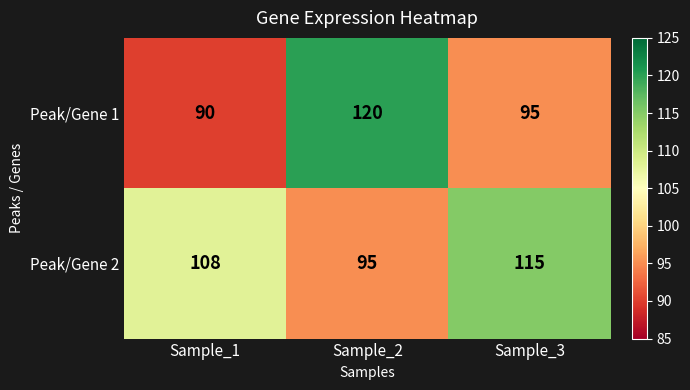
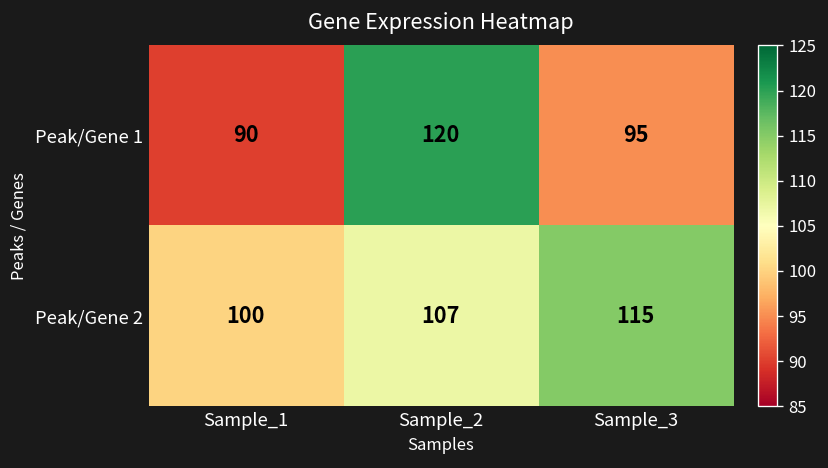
  {
    "Peak/Gene 1": {
      "Sample_1": 90,
      "Sample_2": 120,
      "Sample_3": 95
    },
    "Peak/Gene 2": {
-     "Sample_1": 108,
-     "Sample_2": 95,
+     "Sample_1": 100,
+     "Sample_2": 107,
      "Sample_3": 115
    }
  }
